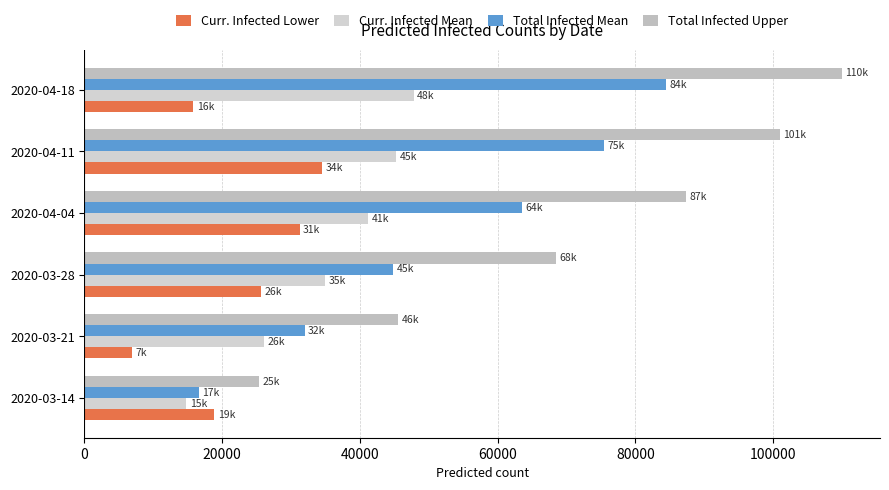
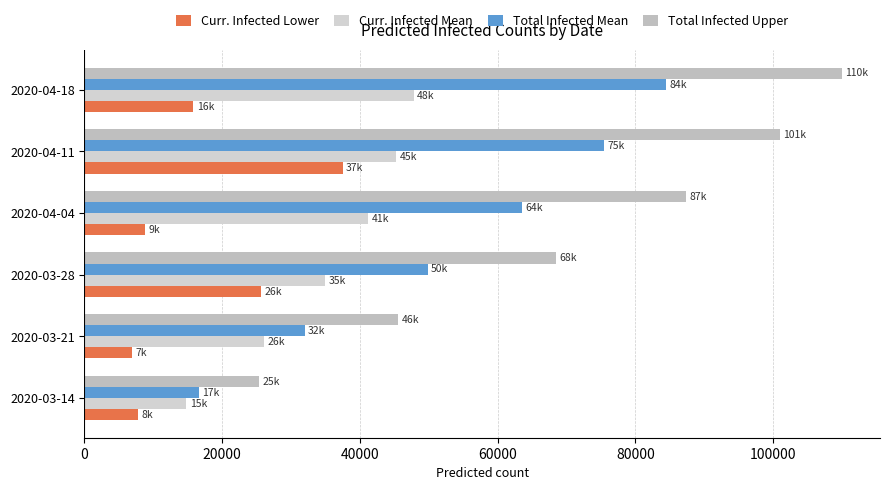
  {
    "Curr. Infected Lower": {
      "2020-04-18": "16k",
-     "2020-04-11": "34k",
-     "2020-04-04": "31k",
+     "2020-04-11": "37k",
+     "2020-04-04": "9k",
      "2020-03-28": "26k",
      "2020-03-21": "7k",
-     "2020-03-14": "19k"
+     "2020-03-14": "8k"
    },
    "Total Infected Mean": {
      "2020-04-18": "84k",
      "2020-04-11": "75k",
      "2020-04-04": "64k",
-     "2020-03-28": "45k",
+     "2020-03-28": "50k",
      "2020-03-21": "32k",
      "2020-03-14": "17k"
    }
  }
